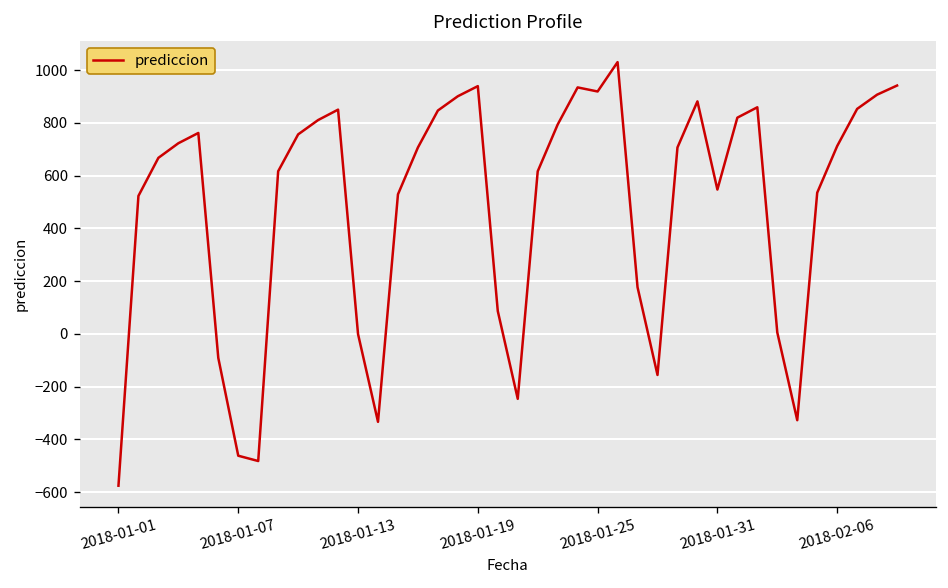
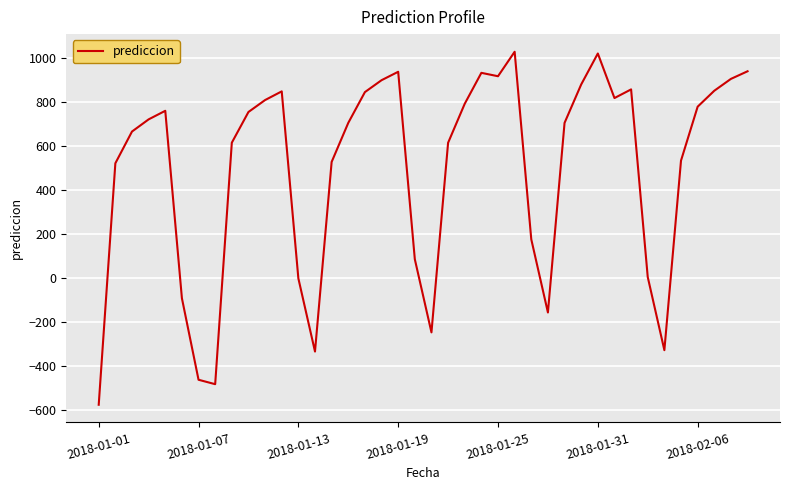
  {
    "2018-01-01": -580,
    "2018-01-07": -460,
    "2018-01-13": 0,
    "2018-01-19": 940,
    "2018-01-25": 920,
-   "2018-01-31": 550,
-   "2018-02-06": 710
+   "2018-01-31": 1020,
+   "2018-02-06": 780
  }
